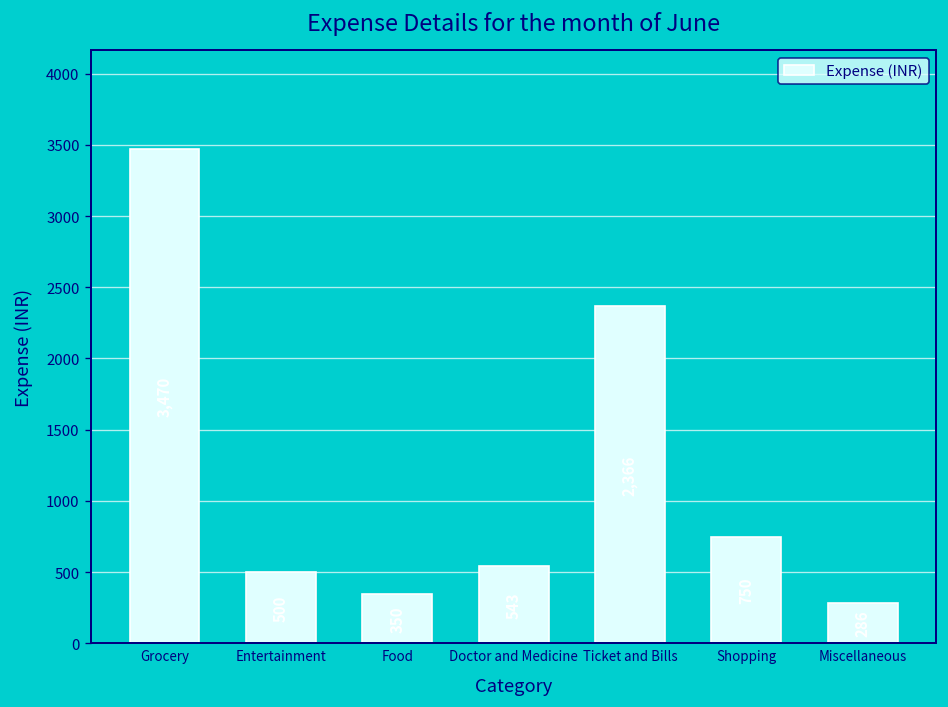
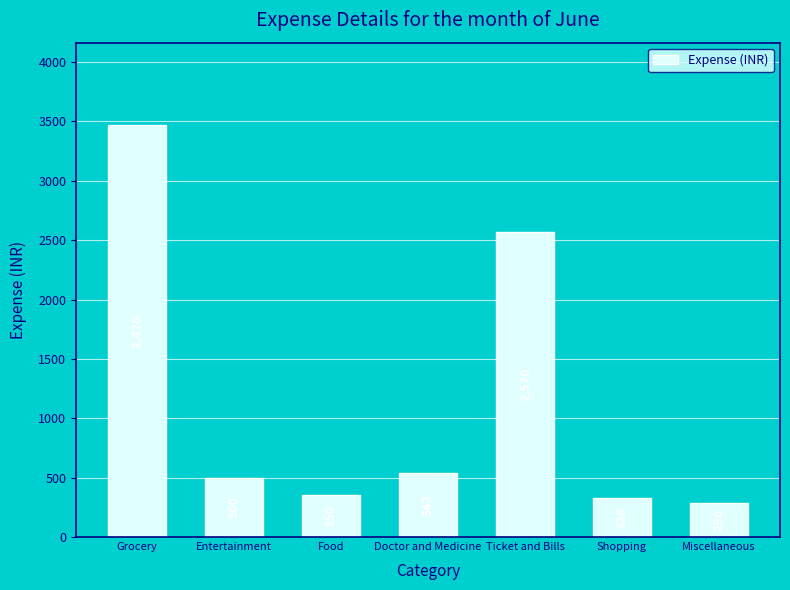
  {
    "Grocery": 3470,
    "Entertainment": 500,
    "Food": 350,
    "Doctor and Medicine": 540,
-   "Ticket and Bills": 2370,
-   "Shopping": 750,
+   "Ticket and Bills": 2570,
+   "Shopping": 330,
    "Miscellaneous": 290
  }
